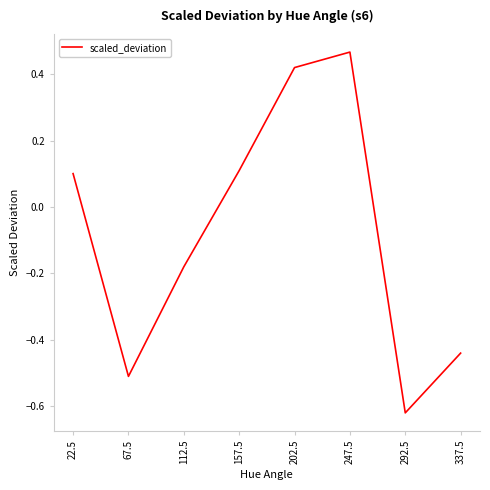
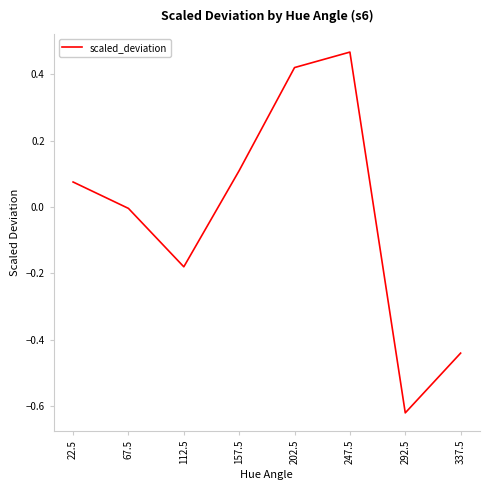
  {
-   "22.5": 0.10,
-   "67.5": -0.51,
+   "22.5": 0.08,
+   "67.5": 0.00,
    "112.5": -0.18,
    "157.5": 0.11,
    "202.5": 0.42,
    "247.5": 0.47,
    "292.5": -0.62,
    "337.5": -0.44
  }
